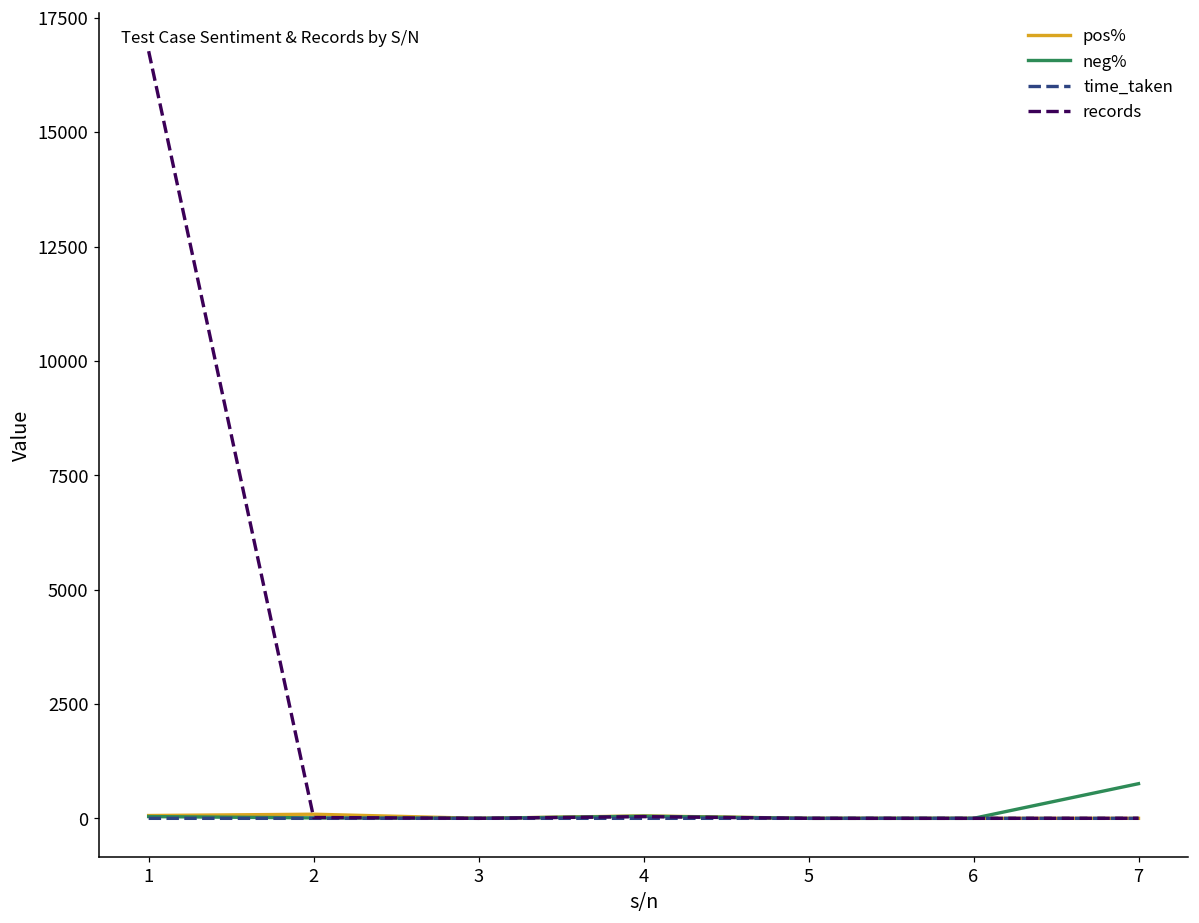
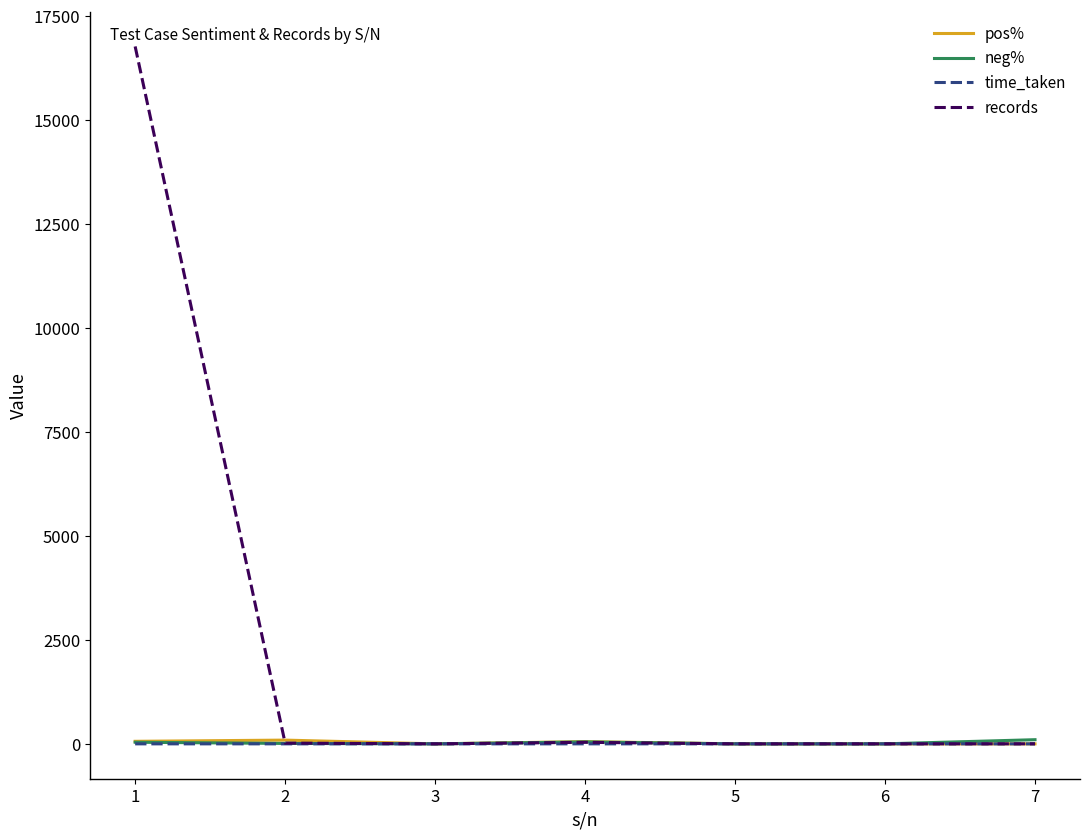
  {
    "pos%": {
      "2": 100
    },
    "neg%": {
-     "7": 800
+     "7": 100
    },
    "records": {
      "1": 16800
    }
  }
